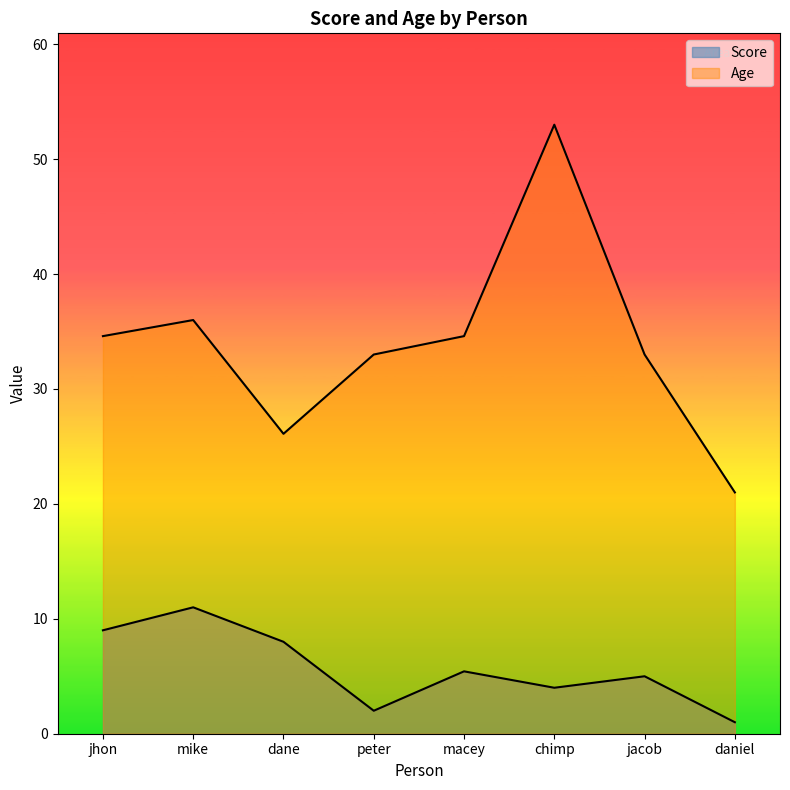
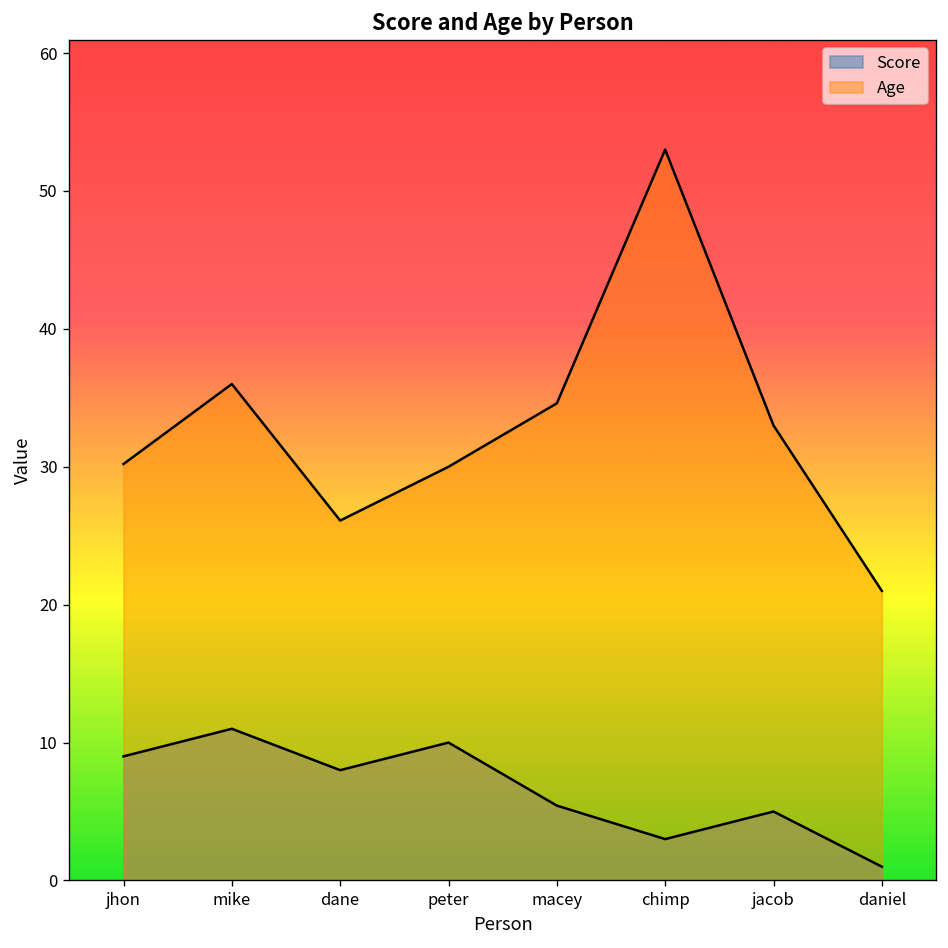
  {
    "Score": {
      "jhon": 9,
      "mike": 11,
      "dane": 8,
-     "peter": 2,
+     "peter": 10,
      "macey": 5.4,
-     "chimp": 4,
+     "chimp": 3,
      "jacob": 5,
      "daniel": 1
    },
    "Age": {
-     "jhon": 34.6,
+     "jhon": 30.2,
      "mike": 36.0,
      "dane": 26.1,
-     "peter": 33,
+     "peter": 30,
      "macey": 34.6,
      "chimp": 53.0,
      "jacob": 33.0,
      "daniel": 21.0
    }
  }
